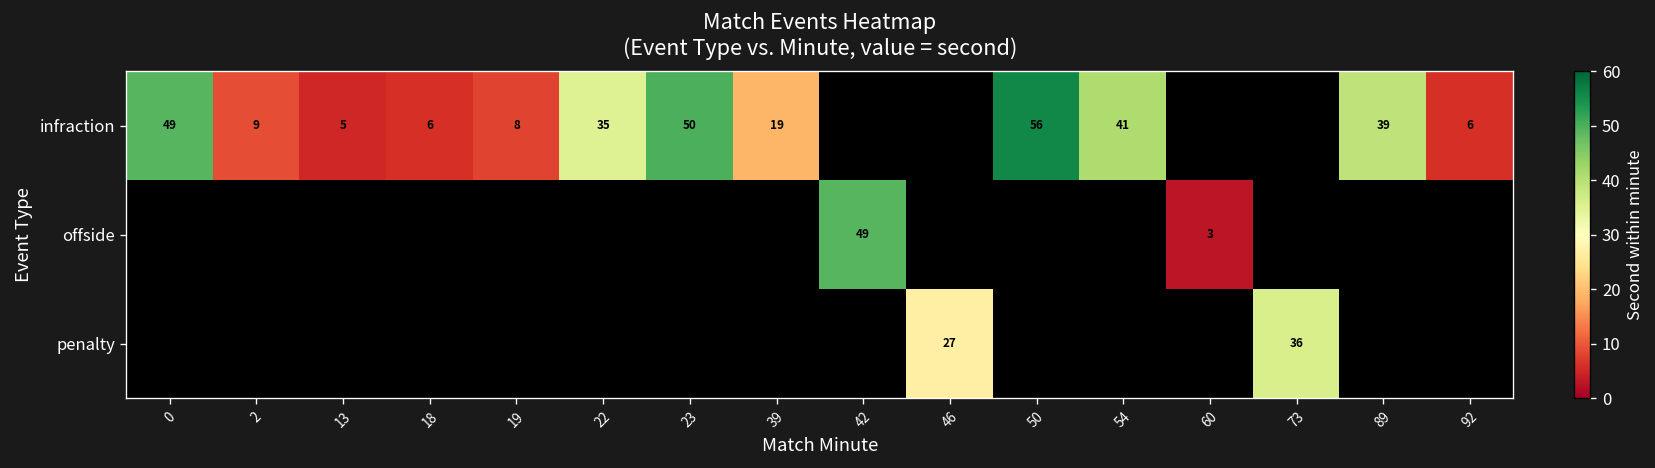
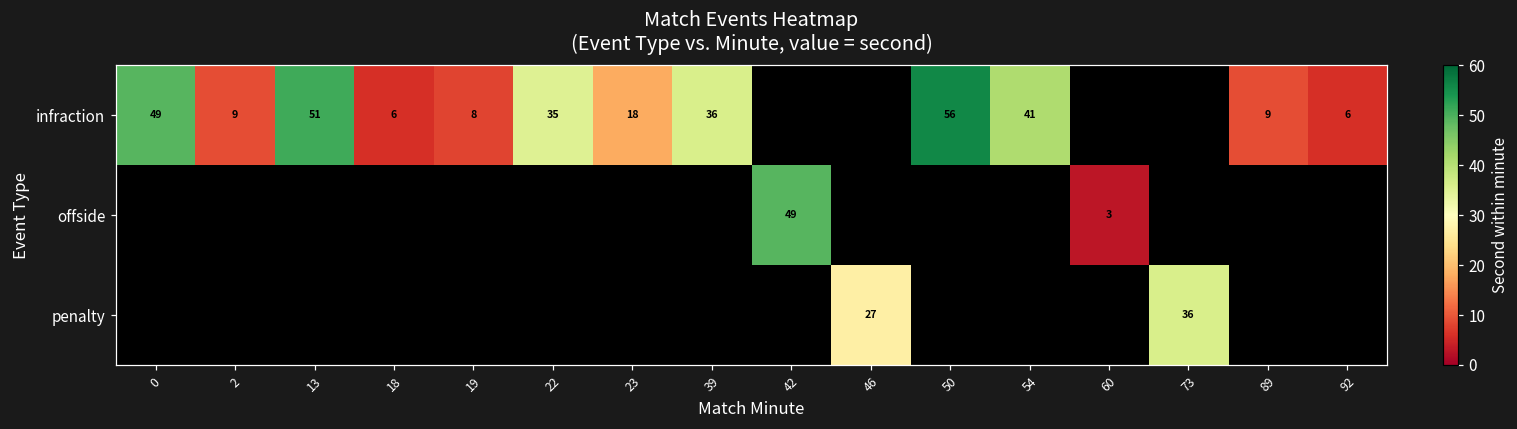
  {
    "infraction": {
      "0": 49,
      "2": 9,
-     "13": 5,
+     "13": 51,
      "18": 6,
      "19": 8,
      "22": 35,
-     "23": 50,
-     "39": 19,
+     "23": 18,
+     "39": 36,
      "50": 56,
      "54": 41,
-     "89": 39,
+     "89": 9,
      "92": 6
    },
    "offside": {
      "42": 49,
      "60": 3
    },
    "penalty": {
      "46": 27,
      "73": 36
    }
  }
